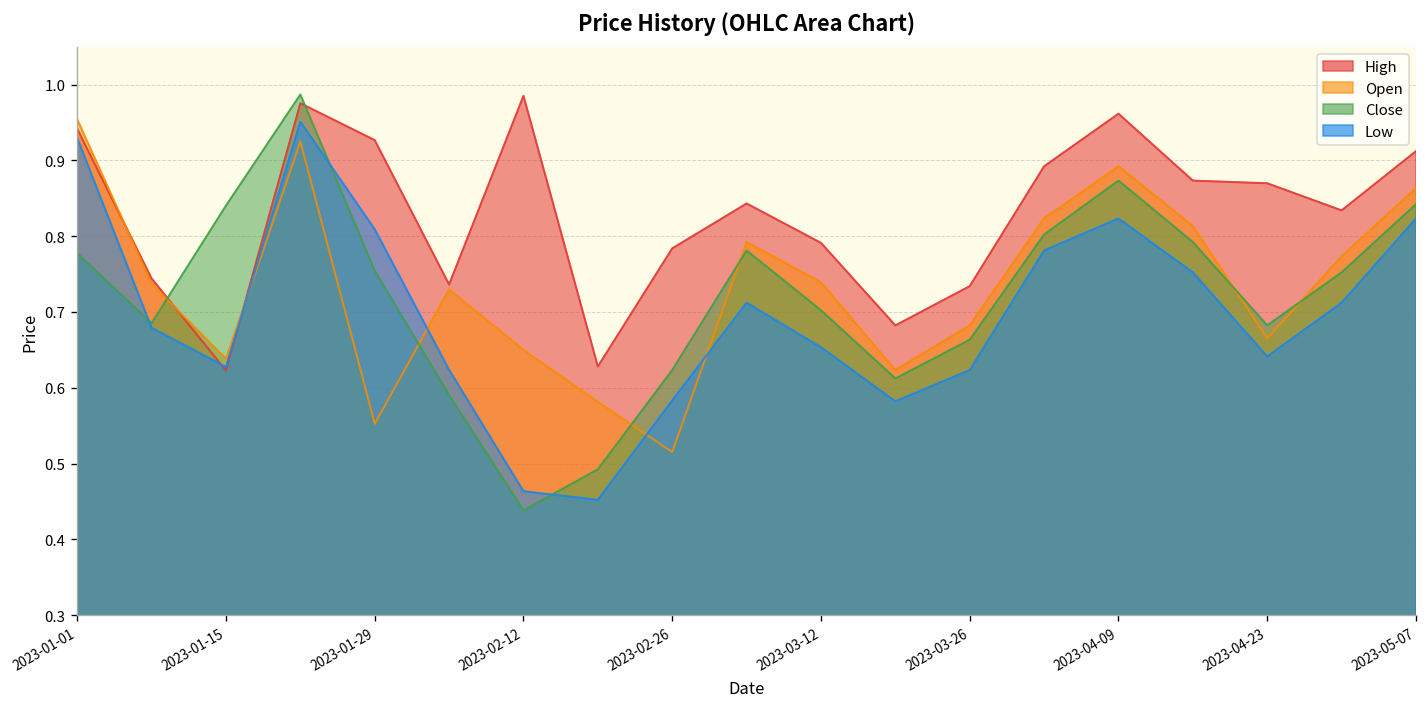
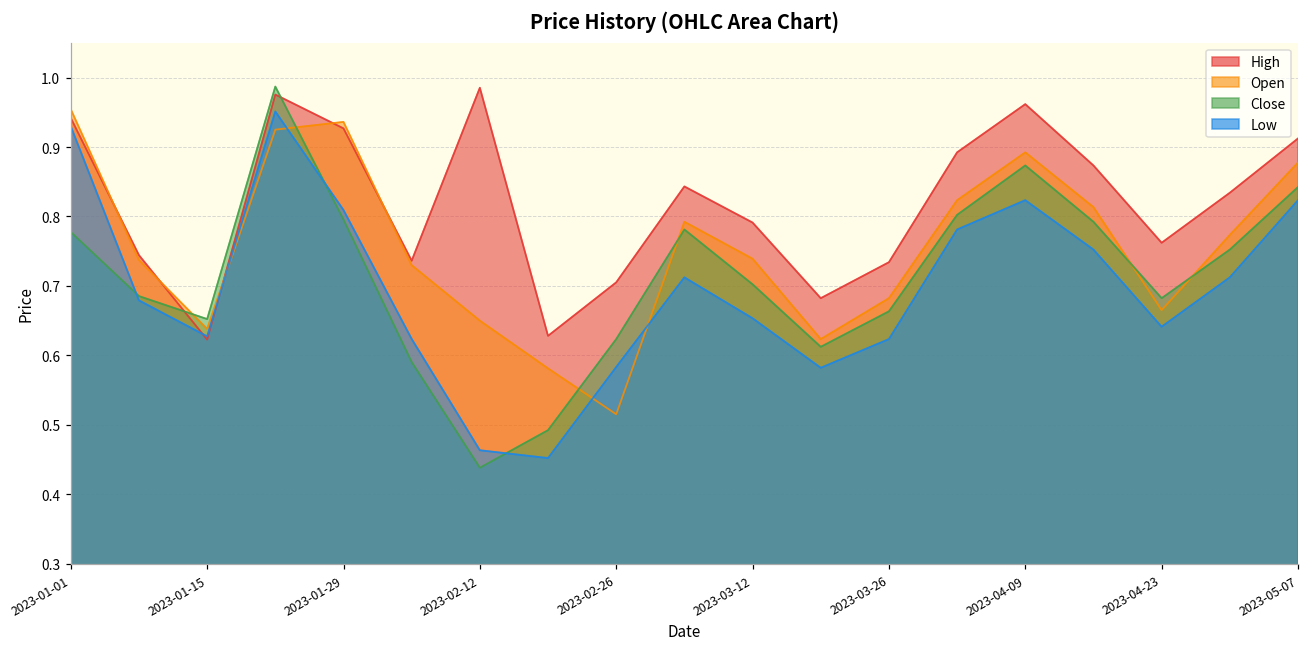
  {
    "High": {
      "2023-01-01": 0.94,
      "2023-01-15": 0.62,
      "2023-01-29": 0.93,
      "2023-02-12": 0.99,
-     "2023-02-26": 0.78,
+     "2023-02-26": 0.71,
      "2023-03-12": 0.79,
      "2023-03-26": 0.73,
      "2023-04-09": 0.96,
-     "2023-04-23": 0.87,
+     "2023-04-23": 0.76,
      "2023-05-07": 0.91
    },
    "Open": {
      "2023-01-01": 0.95,
      "2023-01-15": 0.64,
-     "2023-01-29": 0.55,
+     "2023-01-29": 0.94,
      "2023-02-12": 0.65,
      "2023-02-26": 0.52,
      "2023-03-12": 0.74,
      "2023-03-26": 0.68,
      "2023-04-09": 0.89,
      "2023-04-23": 0.67,
-     "2023-05-07": 0.86
+     "2023-05-07": 0.88
    },
    "Close": {
      "2023-01-01": 0.78,
-     "2023-01-15": 0.84,
-     "2023-01-29": 0.75,
+     "2023-01-15": 0.65,
+     "2023-01-29": 0.80,
      "2023-02-12": 0.44,
      "2023-02-26": 0.62,
      "2023-03-12": 0.70,
      "2023-03-26": 0.66,
      "2023-04-09": 0.87,
      "2023-04-23": 0.68,
      "2023-05-07": 0.84
    },
    "Low": {
      "2023-01-01": 0.93,
      "2023-01-15": 0.63,
      "2023-01-29": 0.81,
      "2023-02-12": 0.46,
      "2023-02-26": 0.58,
      "2023-03-12": 0.65,
      "2023-03-26": 0.62,
      "2023-04-09": 0.82,
      "2023-04-23": 0.64,
      "2023-05-07": 0.82
    }
  }
